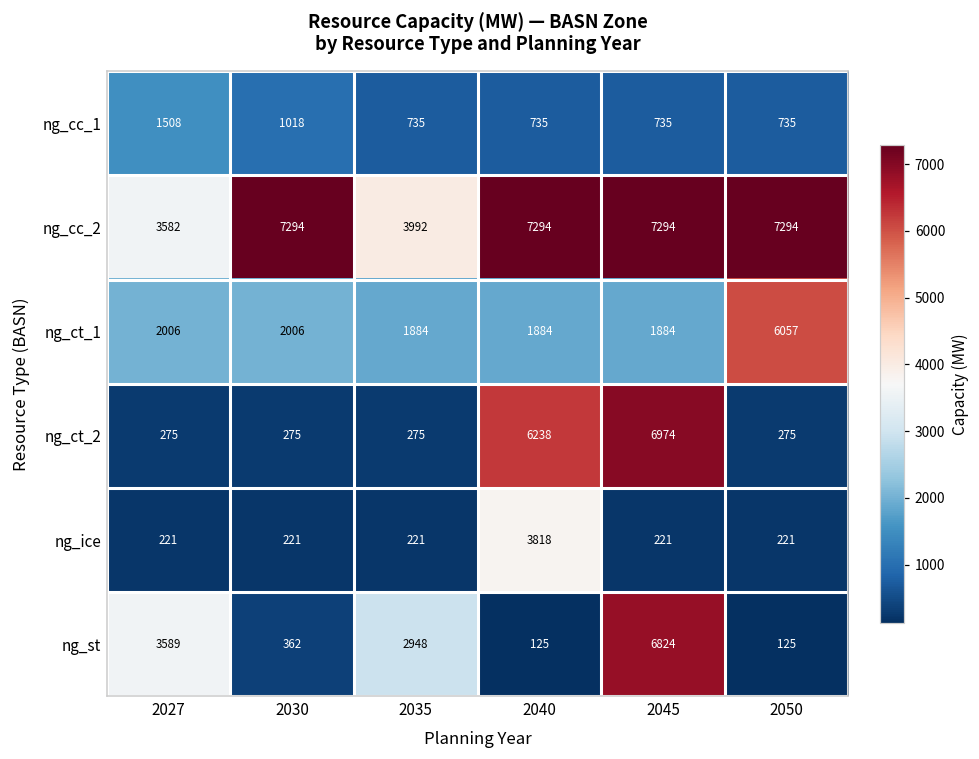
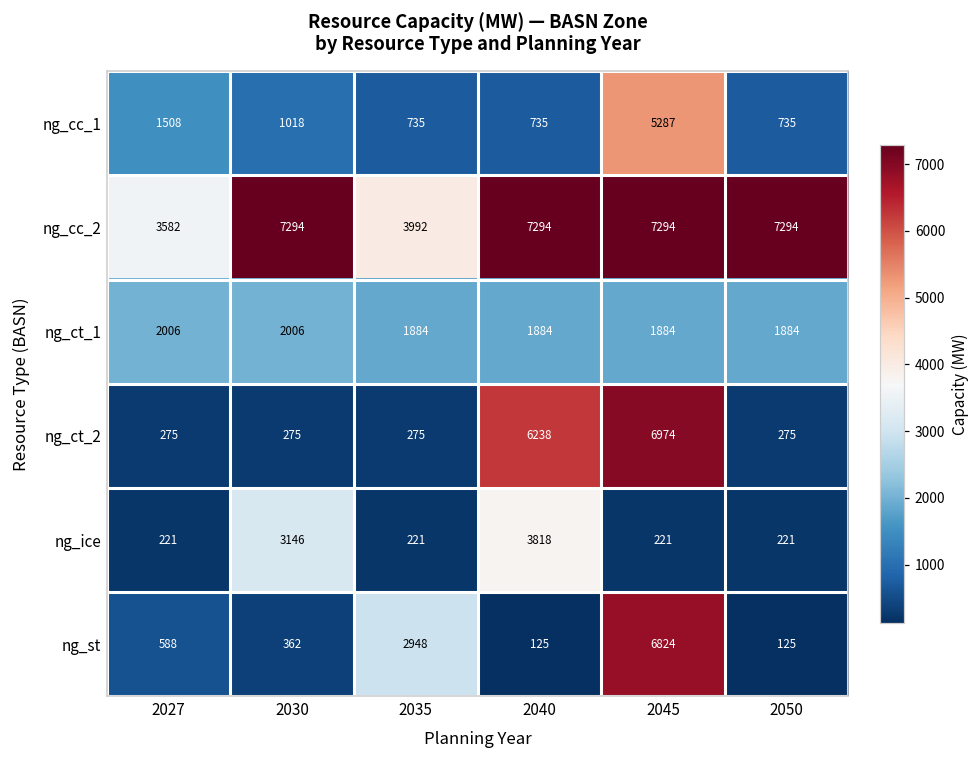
  {
    "ng_cc_1": {
      "2027": 1508,
      "2030": 1018,
      "2035": 735,
      "2040": 735,
-     "2045": 735,
+     "2045": 5287,
      "2050": 735
    },
    "ng_cc_2": {
      "2027": 3582,
      "2030": 7294,
      "2035": 3992,
      "2040": 7294,
      "2045": 7294,
      "2050": 7294
    },
    "ng_ct_1": {
      "2027": 2006,
      "2030": 2006,
      "2035": 1884,
      "2040": 1884,
      "2045": 1884,
-     "2050": 6057
+     "2050": 1884
    },
    "ng_ct_2": {
      "2027": 275,
      "2030": 275,
      "2035": 275,
      "2040": 6238,
      "2045": 6974,
      "2050": 275
    },
    "ng_ice": {
      "2027": 221,
-     "2030": 221,
+     "2030": 3146,
      "2035": 221,
      "2040": 3818,
      "2045": 221,
      "2050": 221
    },
    "ng_st": {
-     "2027": 3589,
+     "2027": 588,
      "2030": 362,
      "2035": 2948,
      "2040": 125,
      "2045": 6824,
      "2050": 125
    }
  }
